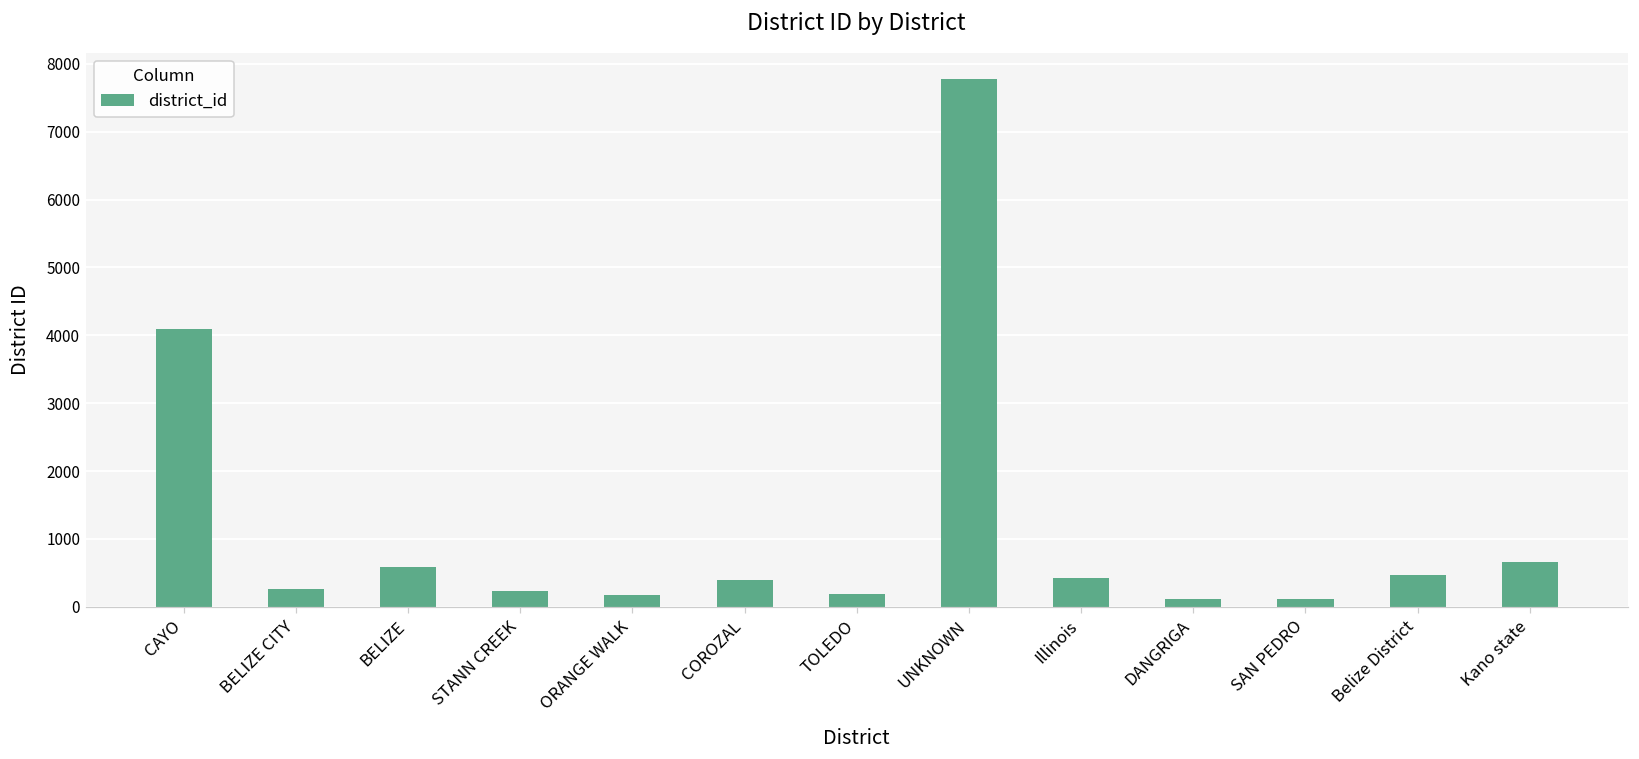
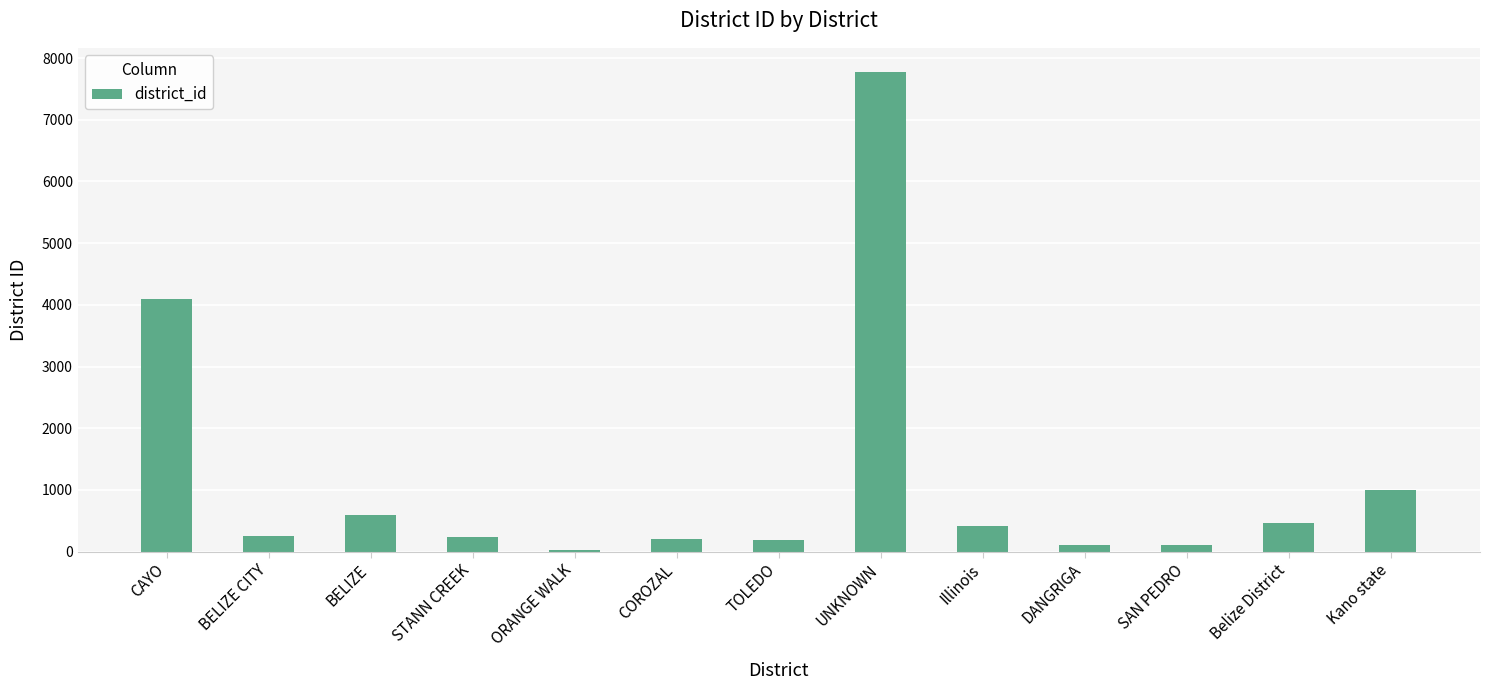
  {
    "CAYO": 4100,
    "BELIZE CITY": 300,
    "BELIZE": 600,
    "STANN CREEK": 200,
-   "ORANGE WALK": 200,
-   "COROZAL": 400,
+   "ORANGE WALK": 0,
+   "COROZAL": 200,
    "TOLEDO": 200,
    "UNKNOWN": 7800,
    "Illinois": 400,
    "DANGRIGA": 100,
    "SAN PEDRO": 100,
    "Belize District": 500,
-   "Kano state": 700
+   "Kano state": 1000
  }
